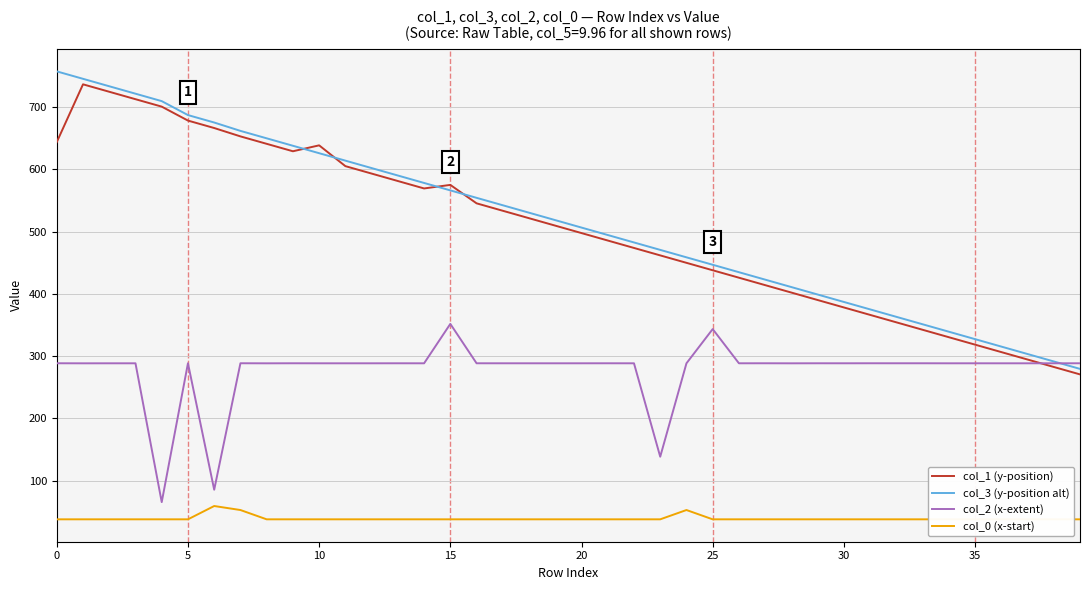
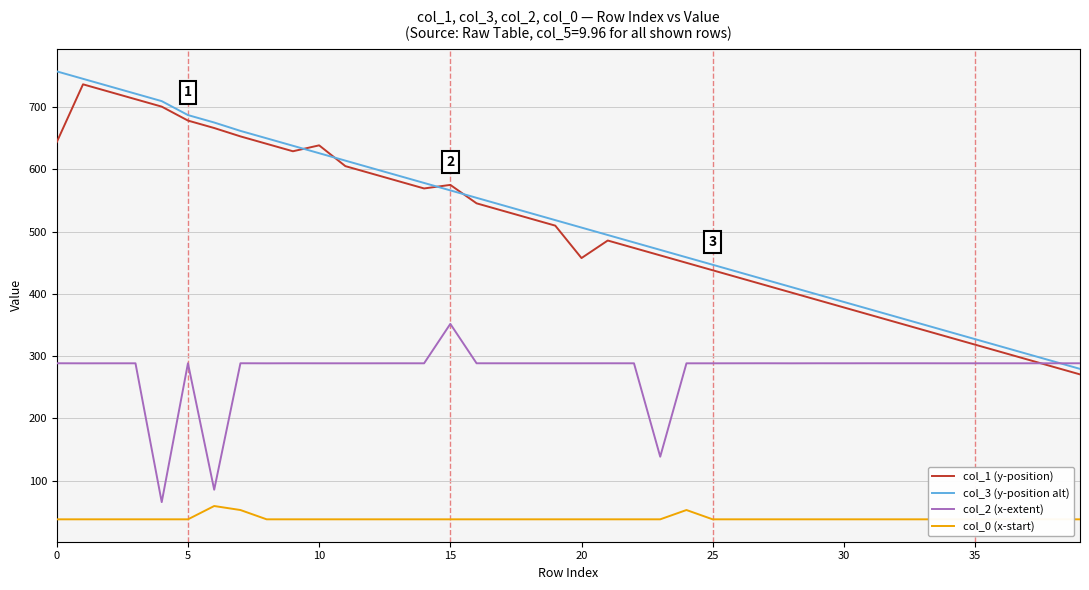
  {
    "col_1 (y-position)": {
      "0": 640,
      "5": 680,
      "10": 640,
-     "20": 500,
+     "20": 460,
      "25": 440,
      "30": 380,
      "35": 320
    },
    "col_3 (y-position alt)": {
      "0": 760,
      "10": 630,
      "15": 570,
      "20": 510,
      "30": 390,
      "35": 330
    },
    "col_2 (x-extent)": {
      "0": 290,
      "5": 290,
      "10": 290,
      "15": 350,
      "20": 290,
-     "25": 340,
+     "25": 290,
      "30": 290,
      "35": 290
    },
    "col_0 (x-start)": {
      "0": 40,
      "5": 40,
      "10": 40,
      "15": 40,
      "20": 40,
      "25": 40,
      "30": 40
    }
  }
